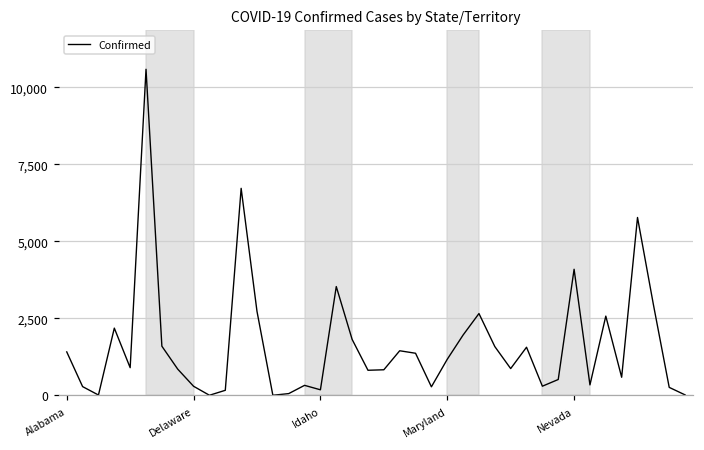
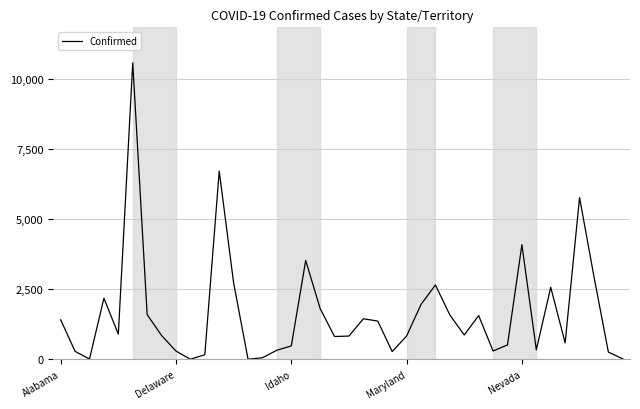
  {
    "Alabama": "1,400",
    "Delaware": "300",
-   "Idaho": "200",
-   "Maryland": "1,200",
+   "Idaho": "500",
+   "Maryland": "800",
    "Nevada": "4,100"
  }
